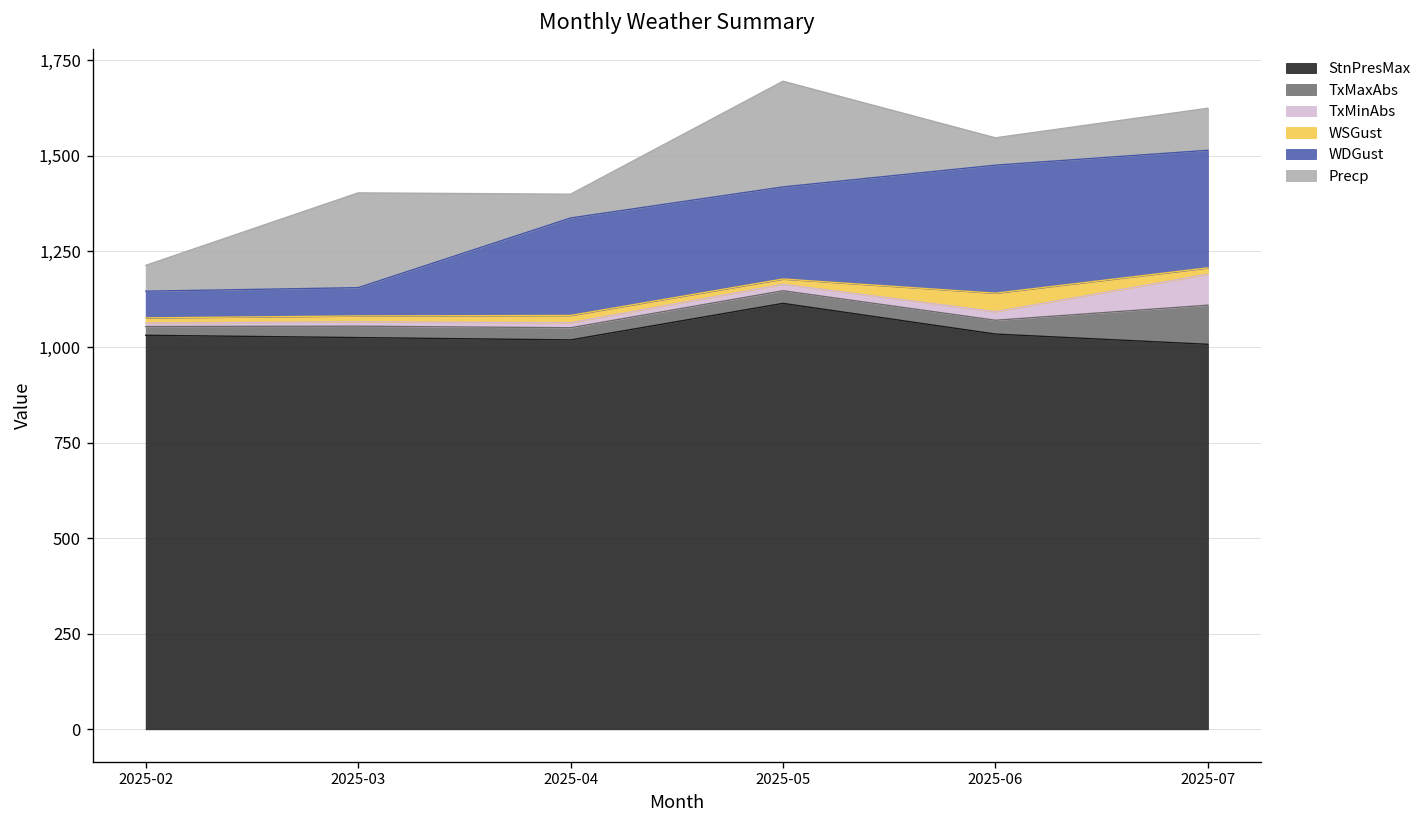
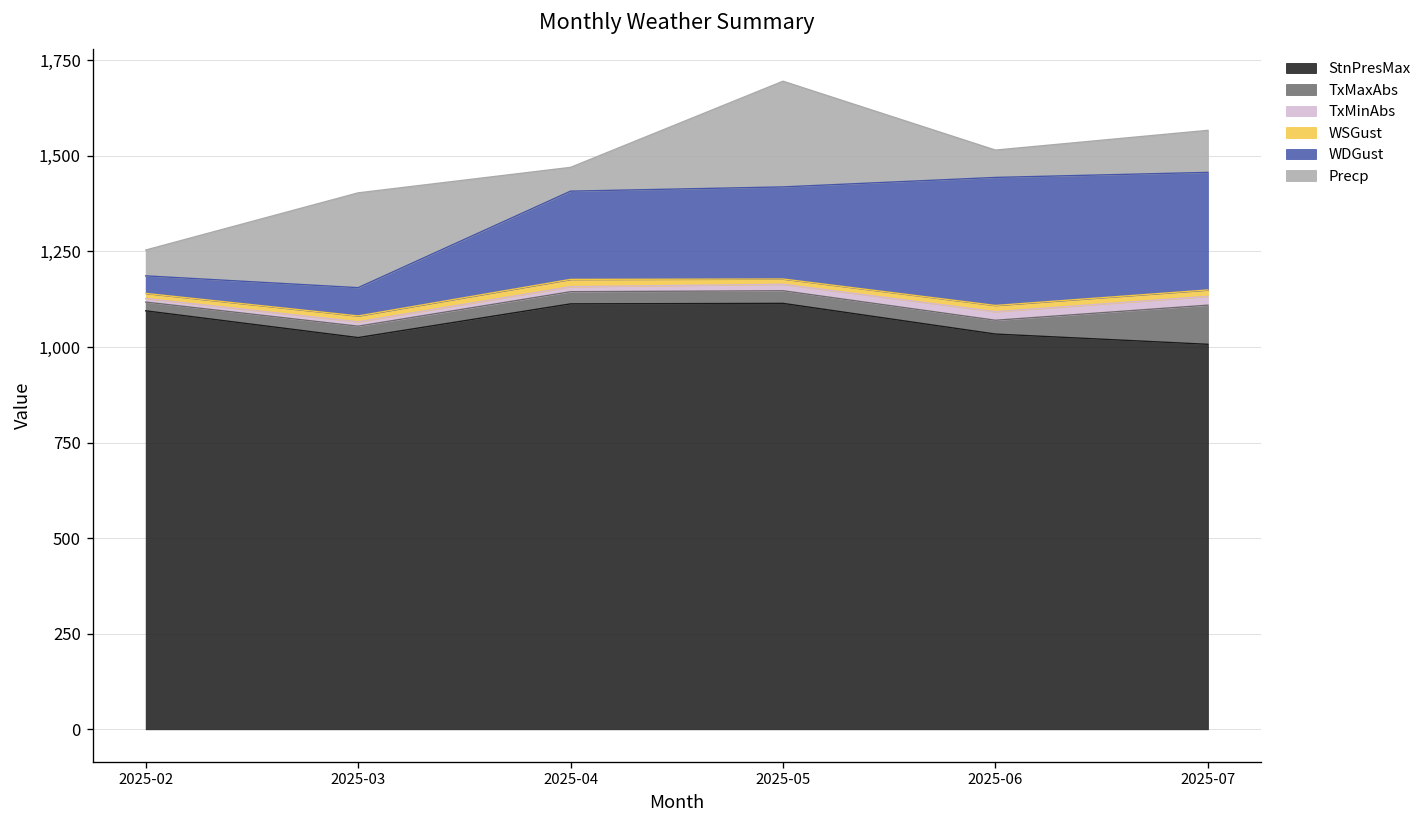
  {
    "StnPresMax": {
-     "2025-02": "1,030",
+     "2025-02": "1,090",
      "2025-03": "1,020",
-     "2025-04": "1,020",
+     "2025-04": "1,110",
      "2025-05": "1,110",
      "2025-06": "1,030",
      "2025-07": "1,010"
    },
    "TxMaxAbs": {
      "2025-02": "20",
      "2025-03": "30",
      "2025-04": "30",
      "2025-05": "30",
      "2025-06": "40",
      "2025-07": "100"
    },
    "TxMinAbs": {
      "2025-02": "10",
      "2025-03": "10",
      "2025-04": "10",
      "2025-05": "20",
      "2025-06": "20",
-     "2025-07": "80"
+     "2025-07": "20"
    },
    "WSGust": {
      "2025-02": "10",
      "2025-03": "20",
      "2025-04": "20",
      "2025-05": "10",
-     "2025-06": "50",
+     "2025-06": "20",
      "2025-07": "20"
    },
    "WDGust": {
-     "2025-02": "70",
+     "2025-02": "50",
      "2025-03": "70",
-     "2025-04": "260",
+     "2025-04": "230",
      "2025-05": "240",
      "2025-06": "340",
      "2025-07": "310"
    },
    "Precp": {
      "2025-02": "70",
      "2025-03": "250",
      "2025-04": "60",
      "2025-05": "280",
      "2025-06": "70",
      "2025-07": "110"
    }
  }
